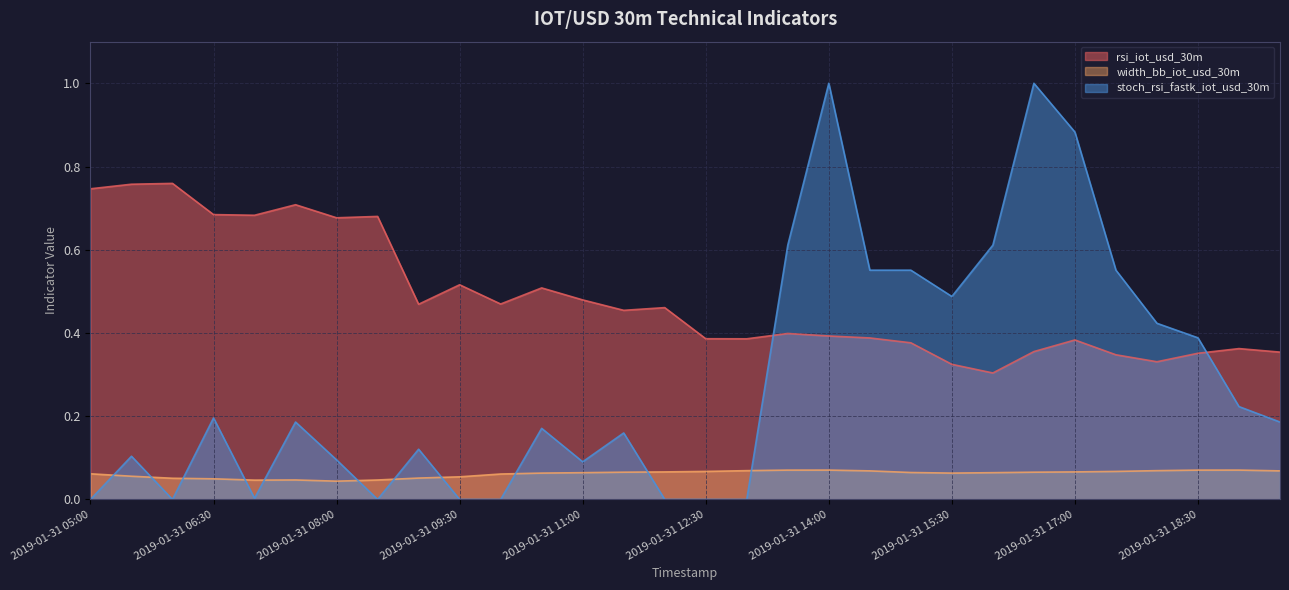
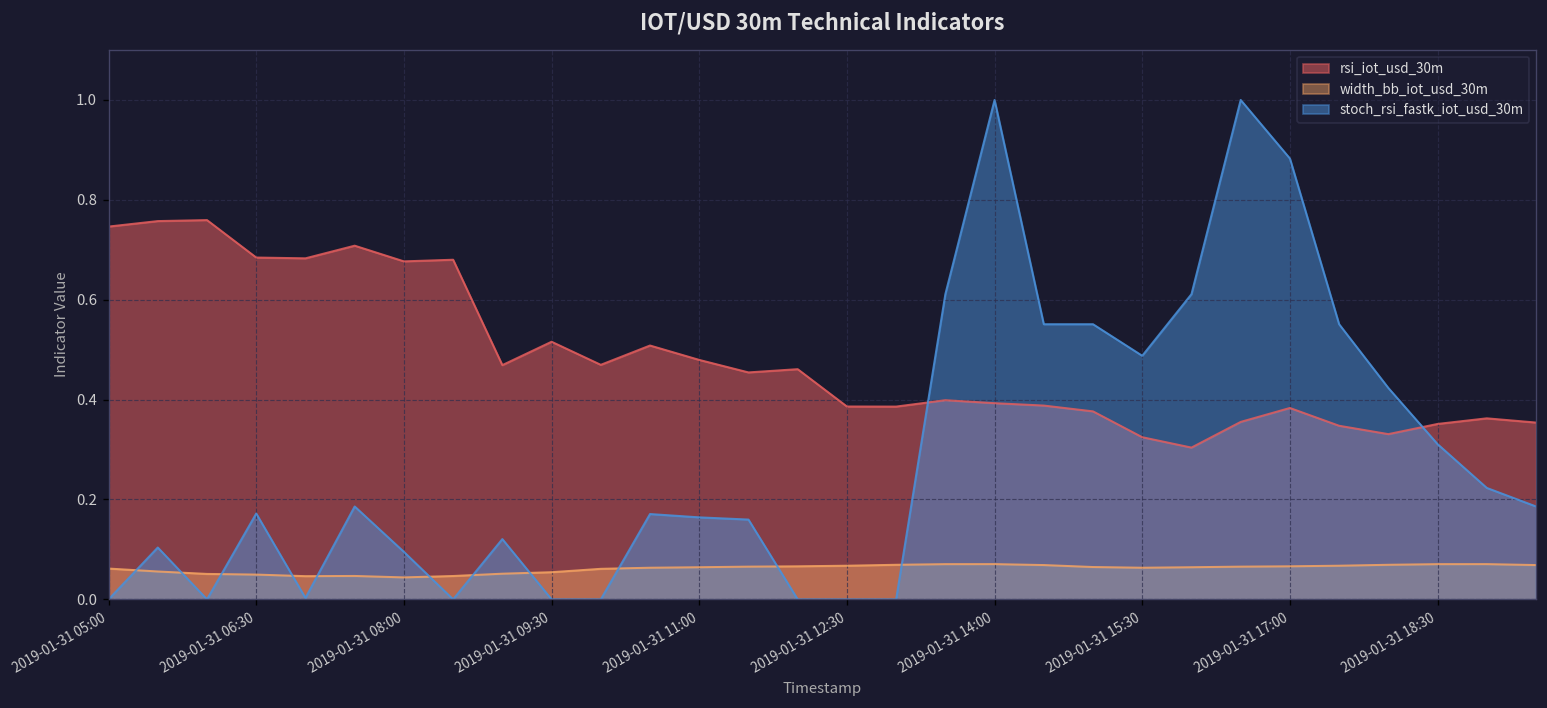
  {
    "stoch_rsi_fastk_iot_usd_30m": {
      "2019-01-31 05:00": 0.00,
-     "2019-01-31 06:30": 0.20,
+     "2019-01-31 06:30": 0.17,
      "2019-01-31 08:00": 0.10,
      "2019-01-31 09:30": 0.00,
-     "2019-01-31 11:00": 0.09,
+     "2019-01-31 11:00": 0.16,
      "2019-01-31 12:30": 0.00,
      "2019-01-31 14:00": 1.00,
      "2019-01-31 15:30": 0.49,
      "2019-01-31 17:00": 0.88,
-     "2019-01-31 18:30": 0.39
+     "2019-01-31 18:30": 0.31
    }
  }
